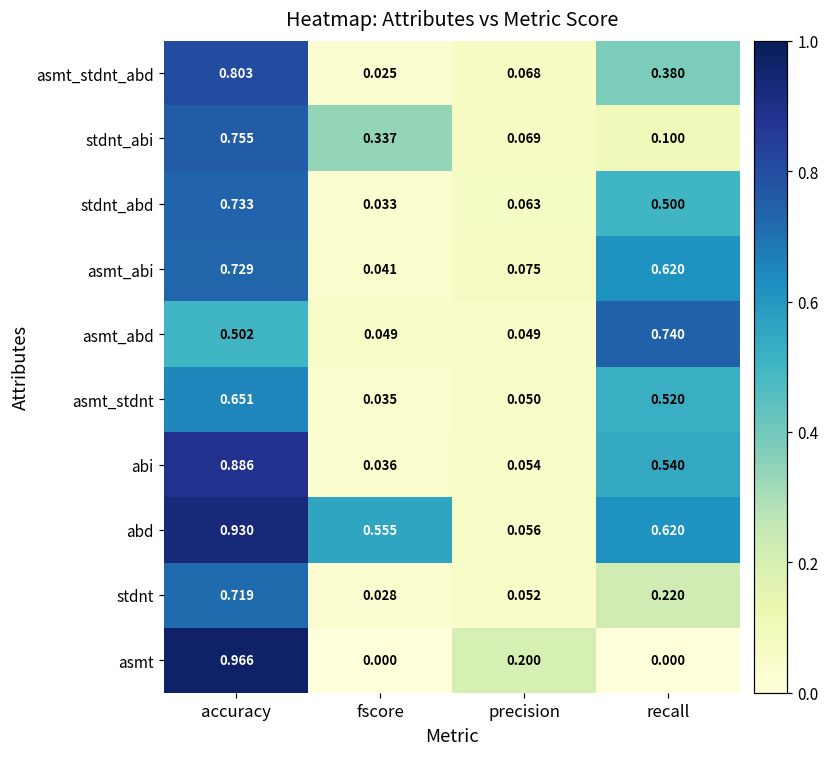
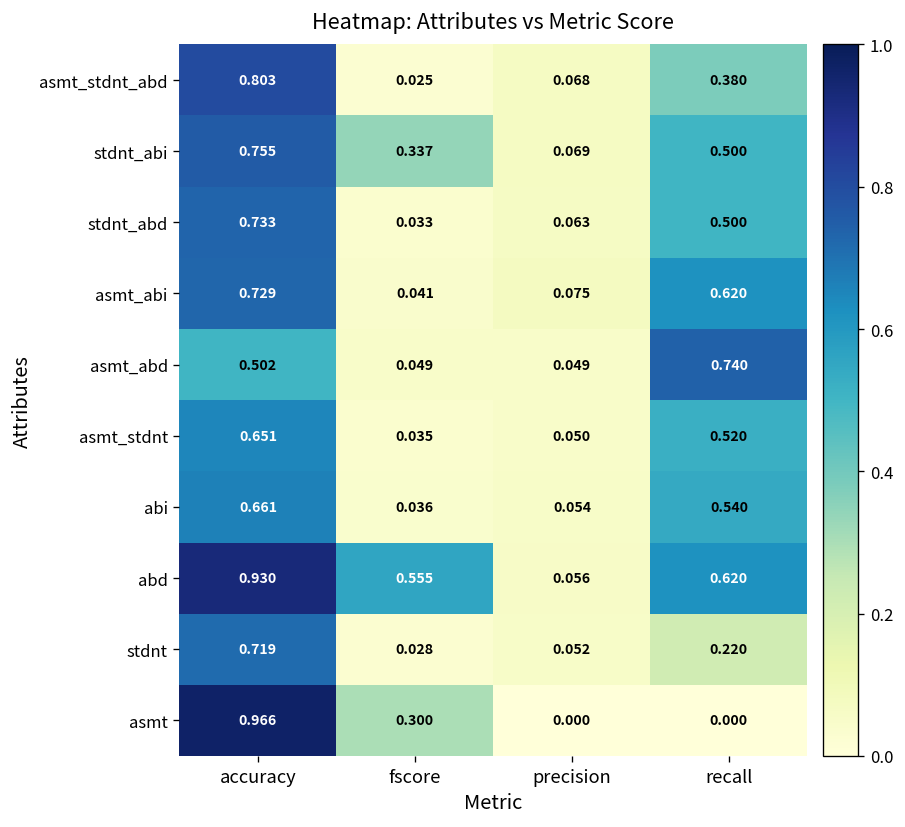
  {
    "asmt_stdnt_abd": {
      "accuracy": 0.803,
      "fscore": 0.025,
      "precision": 0.068,
      "recall": 0.380
    },
    "stdnt_abi": {
      "accuracy": 0.755,
      "fscore": 0.337,
      "precision": 0.069,
-     "recall": 0.100
+     "recall": 0.500
    },
    "stdnt_abd": {
      "accuracy": 0.733,
      "fscore": 0.033,
      "precision": 0.063,
      "recall": 0.500
    },
    "asmt_abi": {
      "accuracy": 0.729,
      "fscore": 0.041,
      "precision": 0.075,
      "recall": 0.620
    },
    "asmt_abd": {
      "accuracy": 0.502,
      "fscore": 0.049,
      "precision": 0.049,
      "recall": 0.740
    },
    "asmt_stdnt": {
      "accuracy": 0.651,
      "fscore": 0.035,
      "precision": 0.050,
      "recall": 0.520
    },
    "abi": {
-     "accuracy": 0.886,
+     "accuracy": 0.661,
      "fscore": 0.036,
      "precision": 0.054,
      "recall": 0.540
    },
    "abd": {
      "accuracy": 0.930,
      "fscore": 0.555,
      "precision": 0.056,
      "recall": 0.620
    },
    "stdnt": {
      "accuracy": 0.719,
      "fscore": 0.028,
      "precision": 0.052,
      "recall": 0.220
    },
    "asmt": {
      "accuracy": 0.966,
-     "fscore": 0.000,
-     "precision": 0.200,
+     "fscore": 0.300,
+     "precision": 0.000,
      "recall": 0.000
    }
  }
